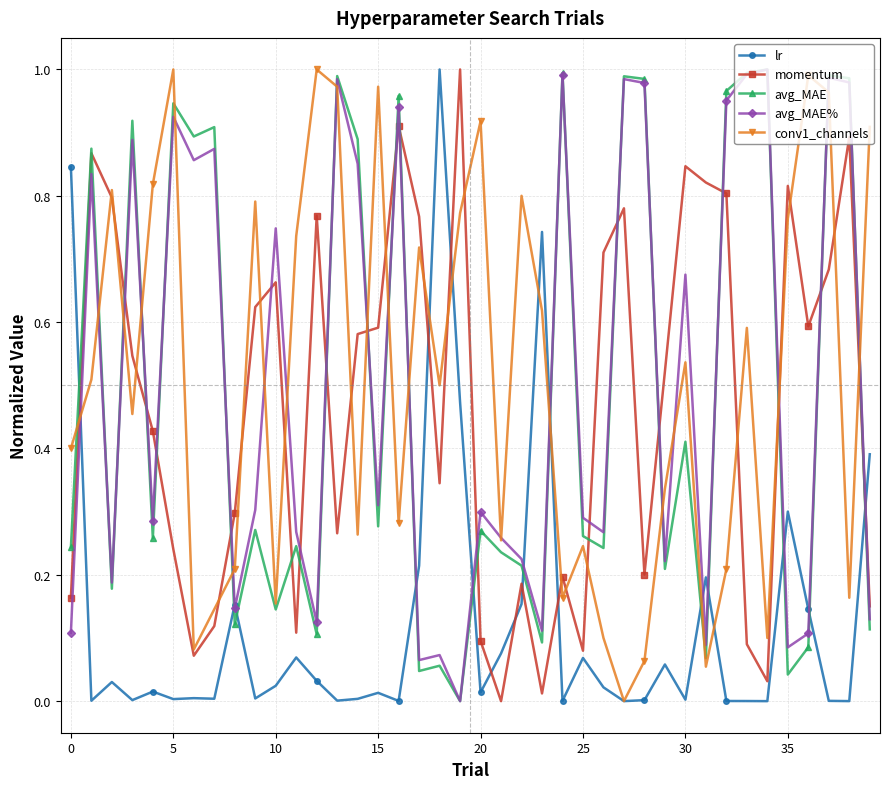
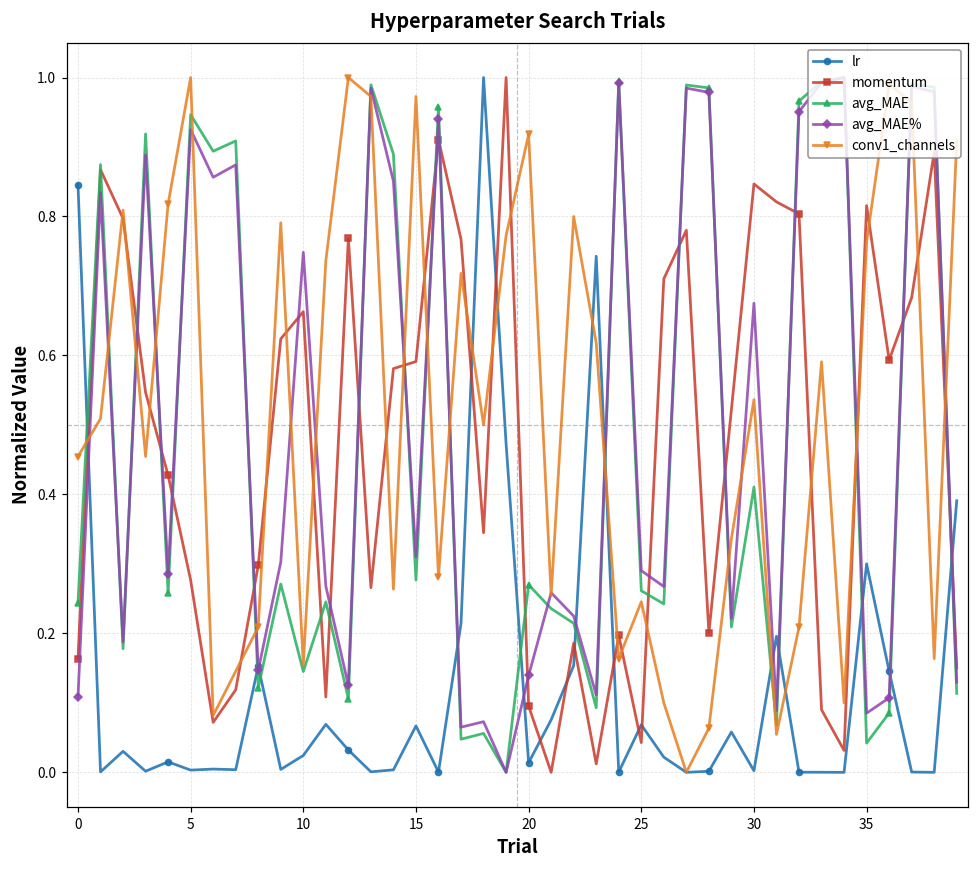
  {
    "lr": {
      "0": 0.85,
      "5": 0.00,
      "10": 0.02,
-     "15": 0.01,
+     "15": 0.07,
      "20": 0.01,
      "25": 0.07,
      "30": 0.00,
      "35": 0.30
    },
    "momentum": {
      "0": 0.16,
-     "5": 0.24,
+     "5": 0.28,
      "10": 0.66,
      "15": 0.59,
      "20": 0.10,
-     "25": 0.08,
+     "25": 0.04,
      "30": 0.85,
      "35": 0.82
    },
    "avg_MAE": {
      "0": 0.24,
      "5": 0.95,
      "10": 0.15,
      "15": 0.28,
      "20": 0.27,
      "25": 0.26,
      "30": 0.41,
      "35": 0.04
    },
    "avg_MAE%": {
      "0": 0.11,
      "5": 0.93,
      "10": 0.75,
      "15": 0.31,
-     "20": 0.30,
+     "20": 0.14,
      "25": 0.29,
      "30": 0.68,
      "35": 0.09
    },
    "conv1_channels": {
-     "0": 0.40,
+     "0": 0.45,
      "5": 1.00,
      "10": 0.15,
      "15": 0.97,
      "20": 0.92,
      "25": 0.25,
      "30": 0.54,
      "35": 0.76
    }
  }
